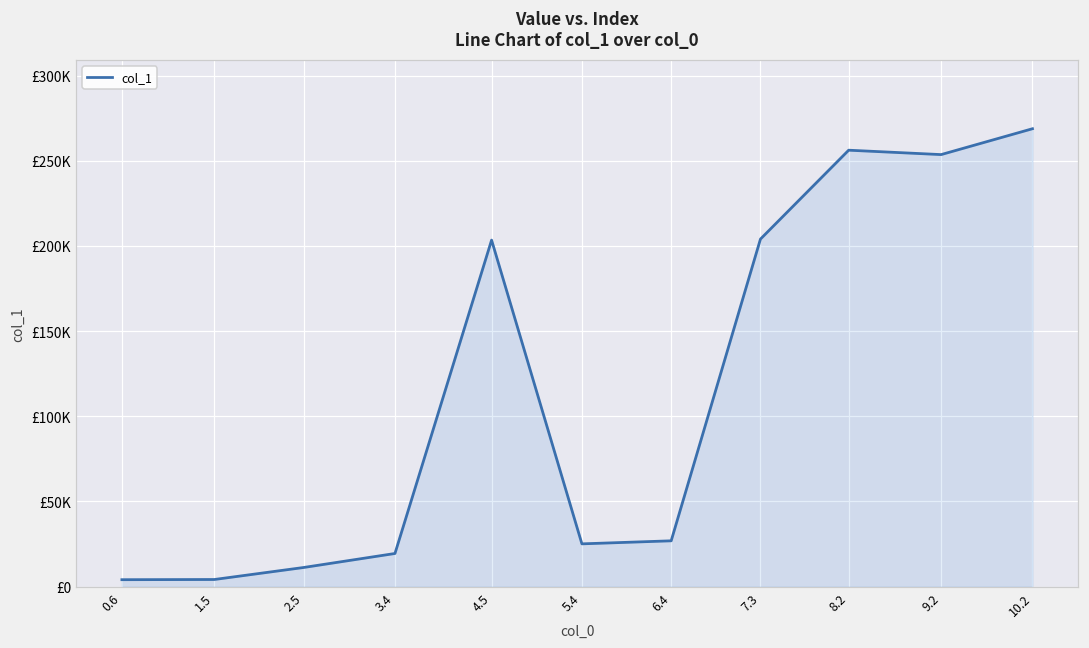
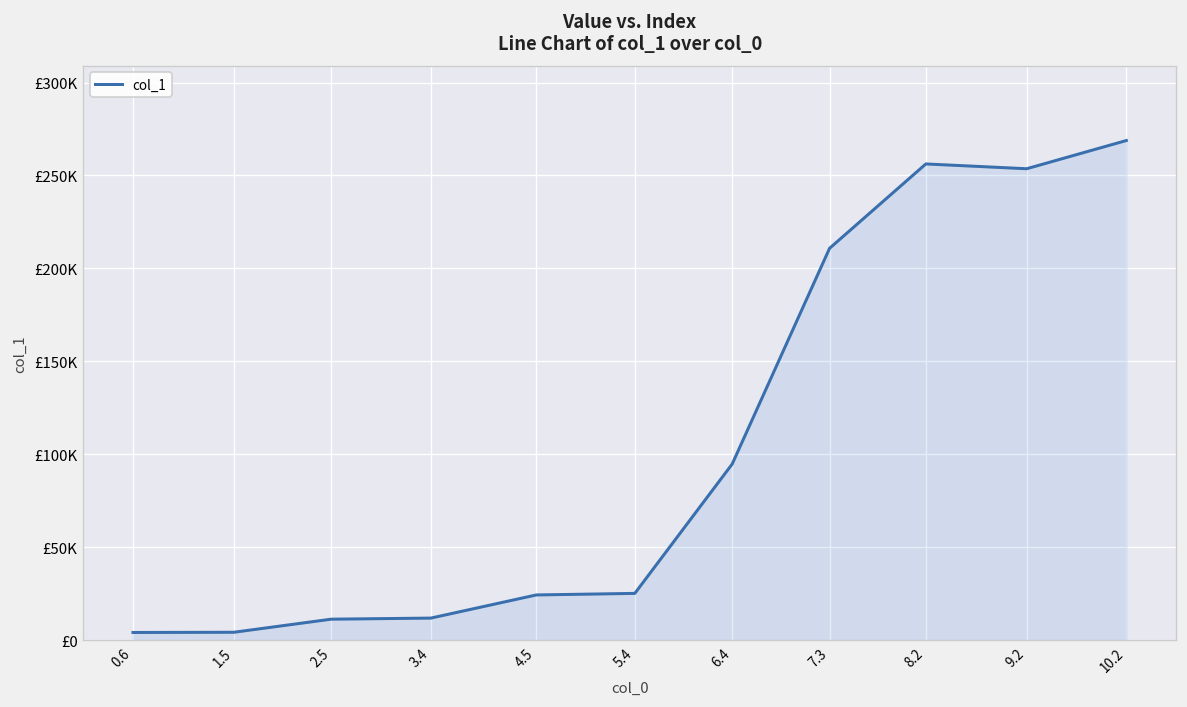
  {
    "0.6": "£4000",
    "1.5": "£4000",
    "2.5": "£11000",
-   "3.4": "£19000",
-   "4.5": "£203000",
+   "3.4": "£12000",
+   "4.5": "£24000",
    "5.4": "£25000",
-   "6.4": "£27000",
-   "7.3": "£204000",
+   "6.4": "£95000",
+   "7.3": "£211000",
    "8.2": "£256000",
    "9.2": "£254000",
    "10.2": "£269000"
  }
